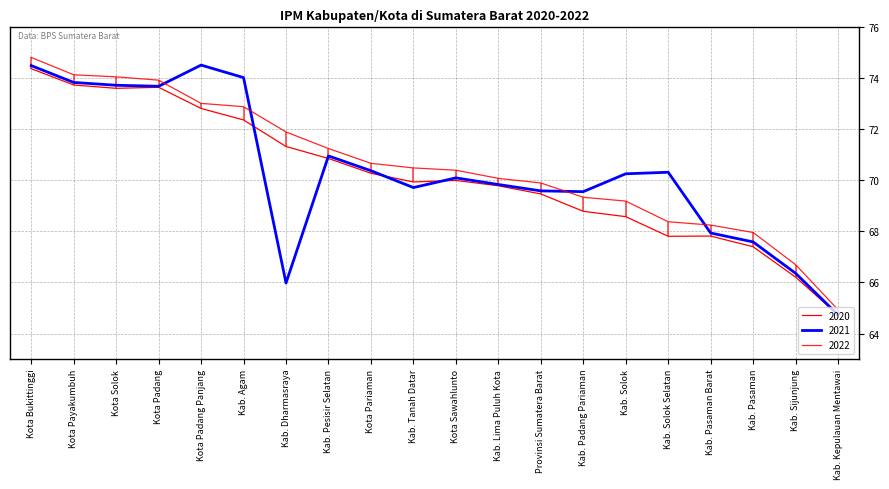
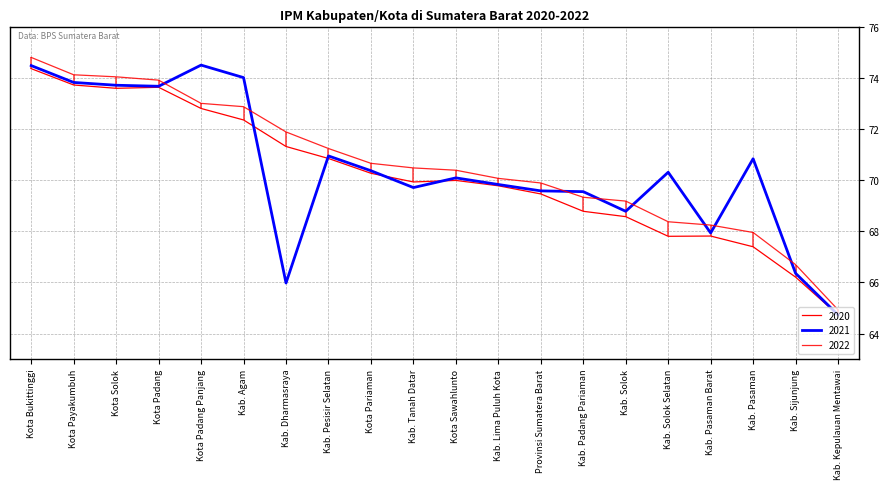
  {
    "2021": {
      "Kota Bukittinggi": 74.5,
      "Kota Payakumbuh": 73.8,
      "Kota Solok": 73.7,
      "Kota Padang Panjang": 74.5,
      "Kab. Agam": 74.0,
      "Kab. Dharmasraya": 66.0,
      "Kab. Pesisir Selatan": 71.0,
      "Kota Pariaman": 70.4,
      "Kab. Tanah Datar": 69.7,
      "Provinsi Sumatera Barat": 69.6,
      "Kab. Padang Pariaman": 69.6,
-     "Kab. Solok": 70.3,
+     "Kab. Solok": 68.8,
      "Kab. Solok Selatan": 70.3,
      "Kab. Pasaman Barat": 67.9,
-     "Kab. Pasaman": 67.6,
+     "Kab. Pasaman": 70.9,
      "Kab. Sijunjung": 66.4
    }
  }
